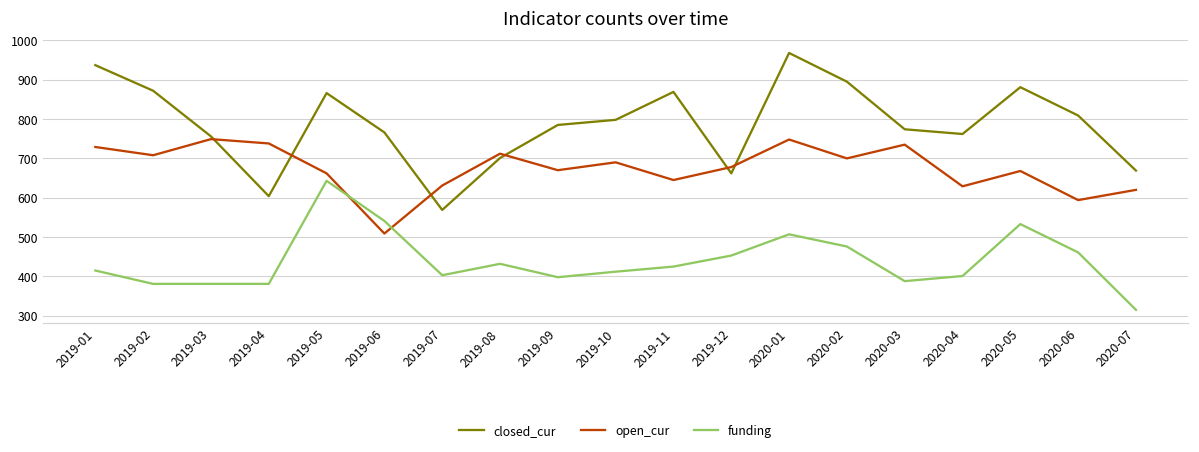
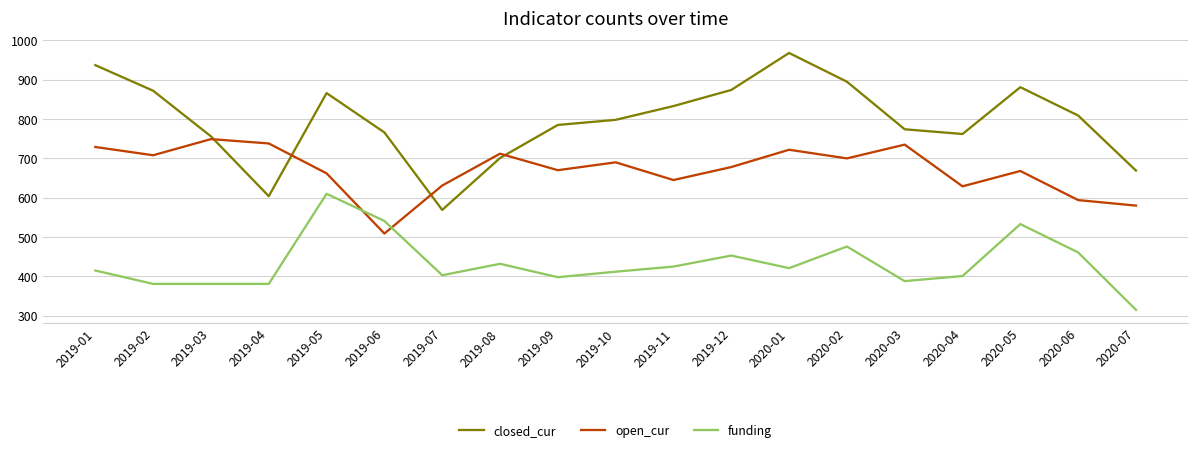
  {
    "closed_cur": {
      "2019-01": 940,
      "2019-02": 870,
      "2019-04": 600,
      "2019-05": 870,
      "2019-06": 770,
      "2019-07": 570,
      "2019-08": 700,
      "2019-09": 790,
      "2019-10": 800,
-     "2019-11": 870,
-     "2019-12": 660,
+     "2019-11": 830,
+     "2019-12": 870,
      "2020-01": 970,
      "2020-02": 900,
      "2020-03": 770,
      "2020-04": 760,
      "2020-05": 880,
      "2020-06": 810,
      "2020-07": 670
    },
    "open_cur": {
      "2019-01": 730,
      "2019-02": 710,
      "2019-04": 740,
      "2019-05": 660,
      "2019-06": 510,
      "2019-07": 630,
      "2019-08": 710,
      "2019-09": 670,
      "2019-10": 690,
      "2019-11": 650,
      "2019-12": 680,
-     "2020-01": 750,
+     "2020-01": 720,
      "2020-02": 700,
      "2020-03": 740,
      "2020-04": 630,
      "2020-05": 670,
      "2020-06": 590,
-     "2020-07": 620
+     "2020-07": 580
    },
    "funding": {
      "2019-01": 420,
      "2019-02": 380,
      "2019-03": 380,
      "2019-04": 380,
-     "2019-05": 640,
+     "2019-05": 610,
      "2019-06": 540,
      "2019-07": 400,
      "2019-08": 430,
      "2019-09": 400,
      "2019-10": 410,
      "2019-11": 430,
      "2019-12": 450,
-     "2020-01": 510,
+     "2020-01": 420,
      "2020-02": 480,
      "2020-03": 390,
      "2020-04": 400,
      "2020-05": 530,
      "2020-06": 460,
      "2020-07": 320
    }
  }
